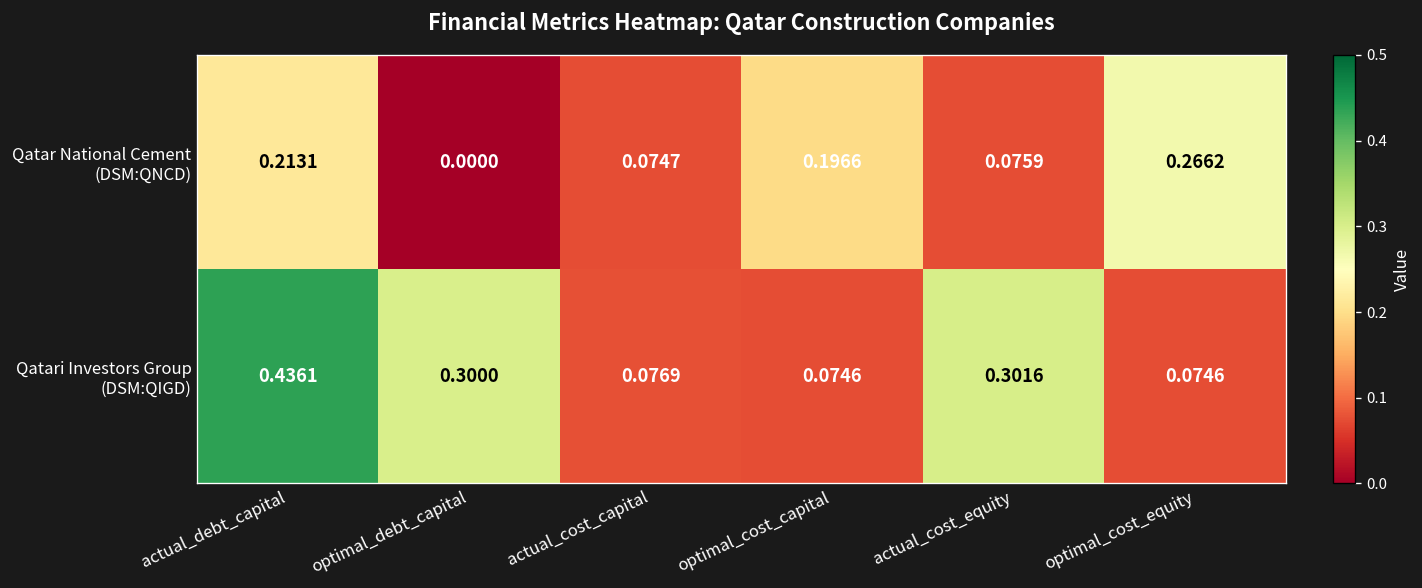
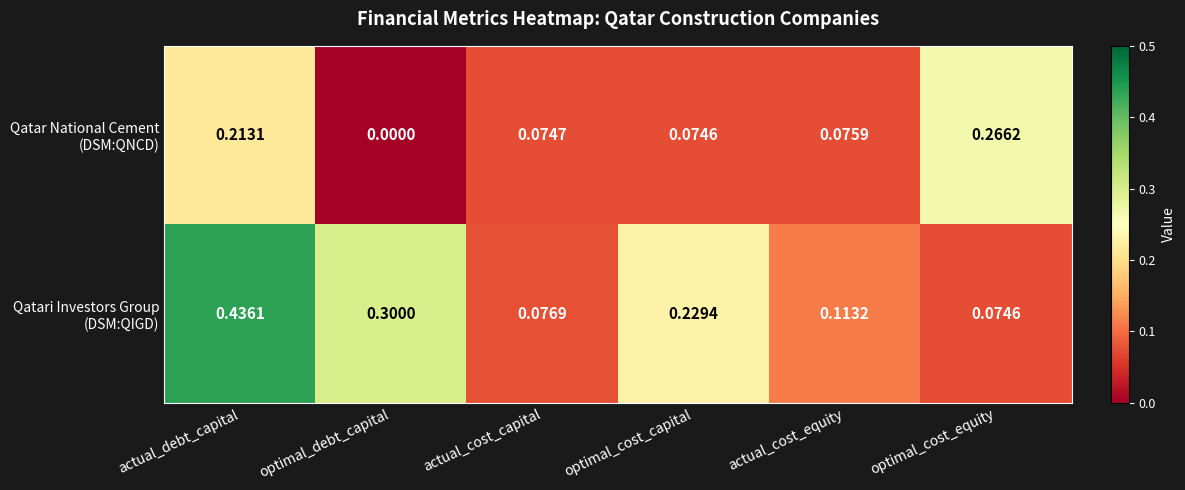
  {
    "Qatar National Cement (DSM:QNCD)": {
      "actual_debt_capital": 0.2131,
      "optimal_debt_capital": 0.0000,
      "actual_cost_capital": 0.0747,
-     "optimal_cost_capital": 0.1966,
+     "optimal_cost_capital": 0.0746,
      "actual_cost_equity": 0.0759,
      "optimal_cost_equity": 0.2662
    },
    "Qatari Investors Group (DSM:QIGD)": {
      "actual_debt_capital": 0.4361,
      "optimal_debt_capital": 0.3000,
      "actual_cost_capital": 0.0769,
-     "optimal_cost_capital": 0.0746,
-     "actual_cost_equity": 0.3016,
+     "optimal_cost_capital": 0.2294,
+     "actual_cost_equity": 0.1132,
      "optimal_cost_equity": 0.0746
    }
  }
